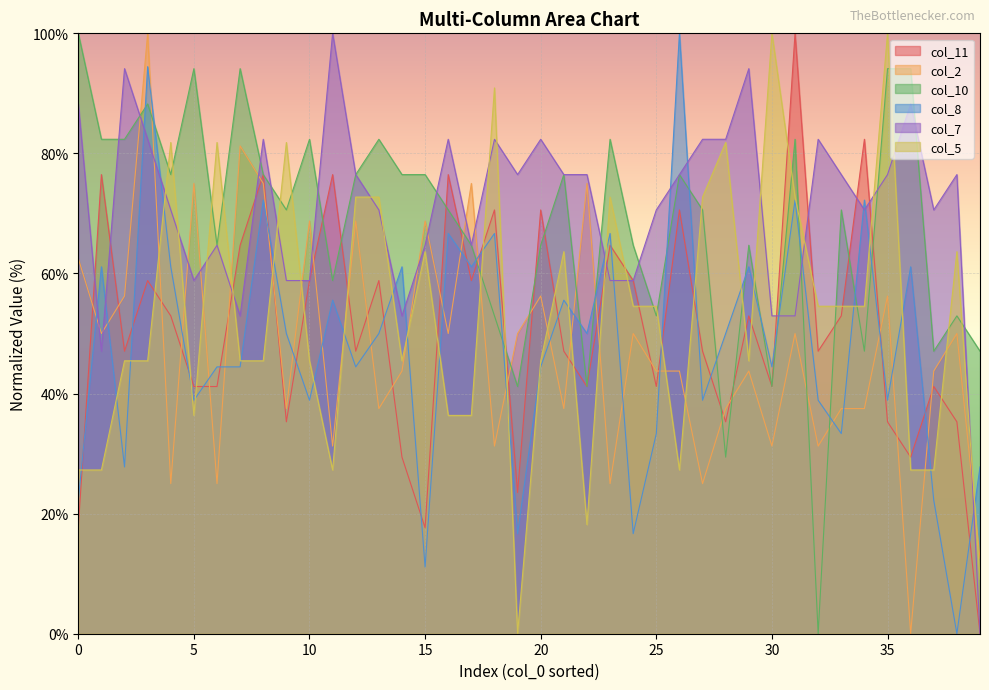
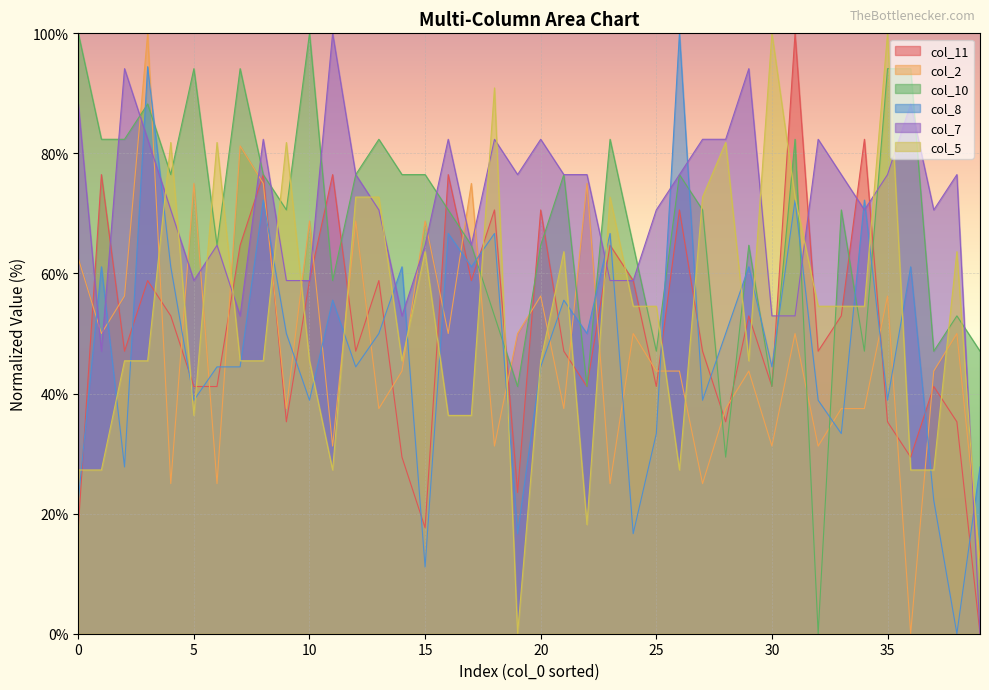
  {
    "col_11": {
      "0": "18%",
      "5": "41%",
      "15": "18%",
      "20": "71%",
      "25": "41%",
      "35": "35%"
    },
    "col_10": {
      "0": "100%",
      "5": "94%",
-     "10": "82%",
+     "10": "100%",
      "15": "76%",
      "20": "65%",
-     "25": "53%",
+     "25": "47%",
      "35": "94%"
    },
    "col_8": {
      "0": "22%",
      "5": "39%",
      "10": "39%",
      "15": "11%",
      "20": "44%",
      "25": "33%",
      "30": "44%",
      "35": "39%"
    },
    "col_7": {
      "0": "88%",
      "5": "59%",
      "15": "65%",
      "20": "82%",
      "25": "71%",
      "30": "53%",
      "35": "76%"
    }
  }
